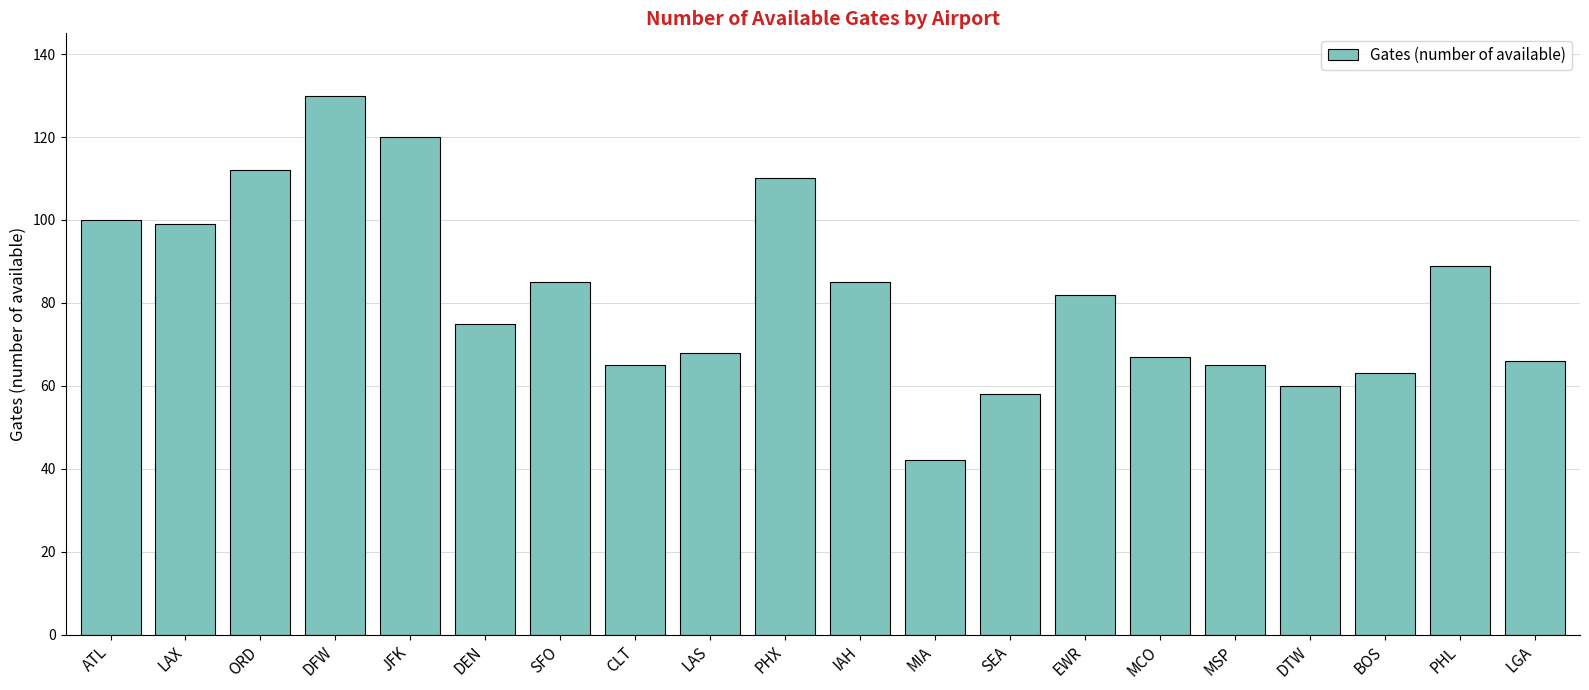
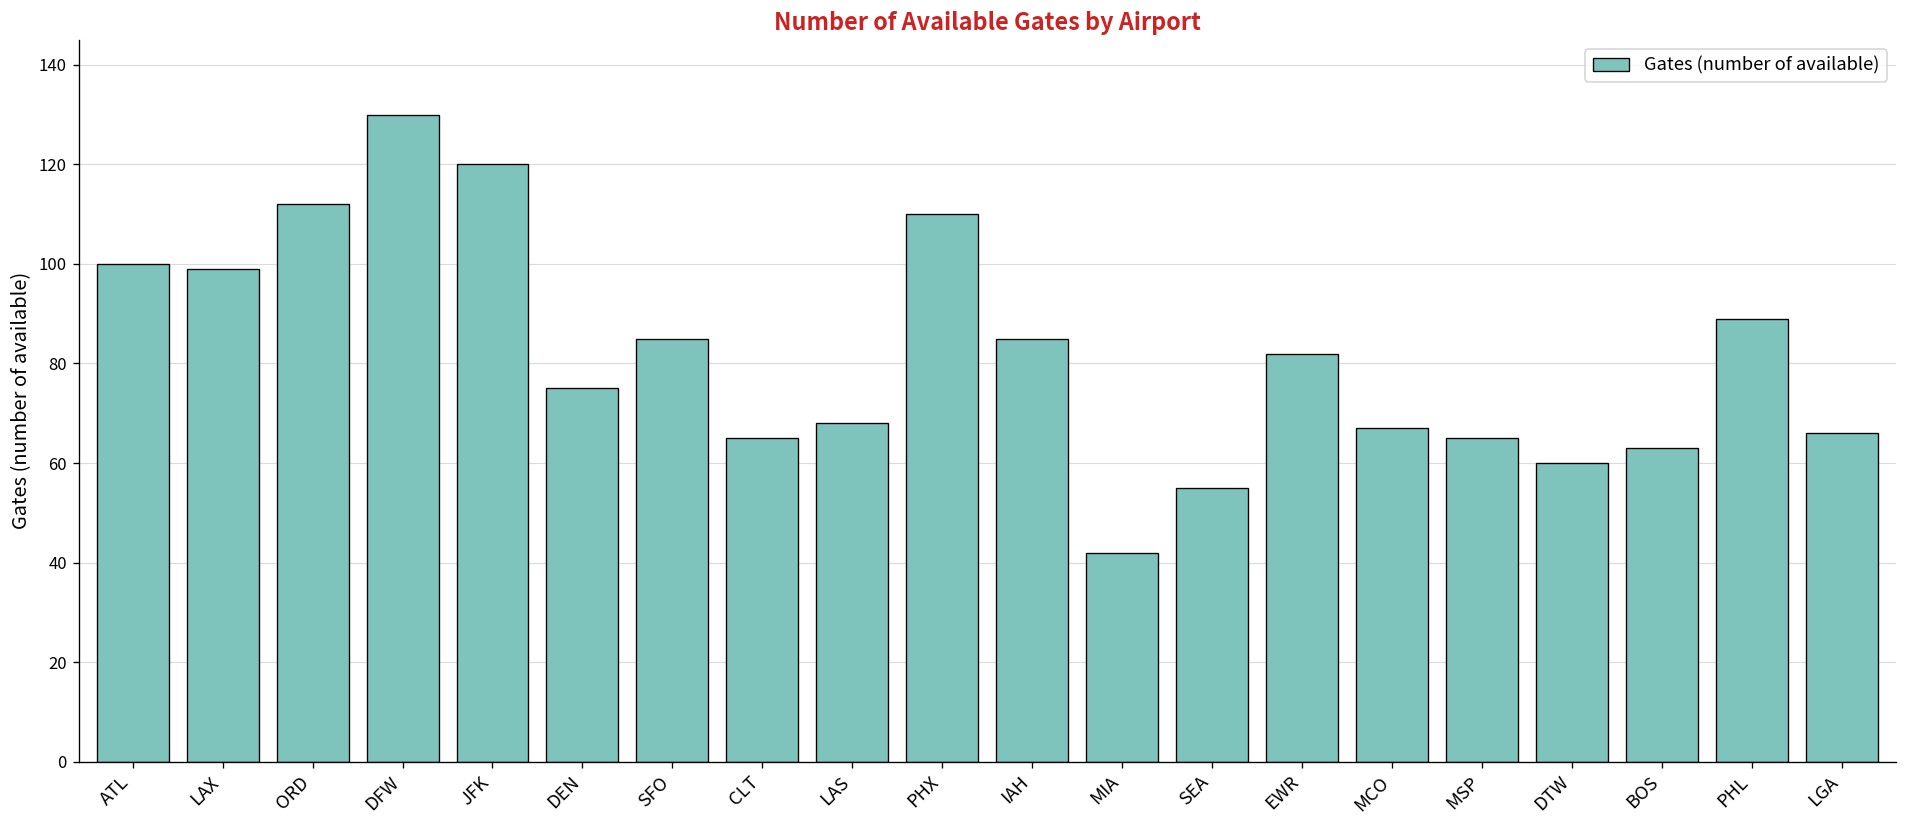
  {
    "ATL": 100,
    "LAX": 99,
    "ORD": 112,
    "DFW": 130,
    "JFK": 120,
    "DEN": 75,
    "SFO": 85,
    "CLT": 65,
    "LAS": 68,
    "PHX": 110,
    "IAH": 85,
    "MIA": 42,
-   "SEA": 58,
+   "SEA": 55,
    "EWR": 82,
    "MCO": 67,
    "MSP": 65,
    "DTW": 60,
    "BOS": 63,
    "PHL": 89,
    "LGA": 66
  }
